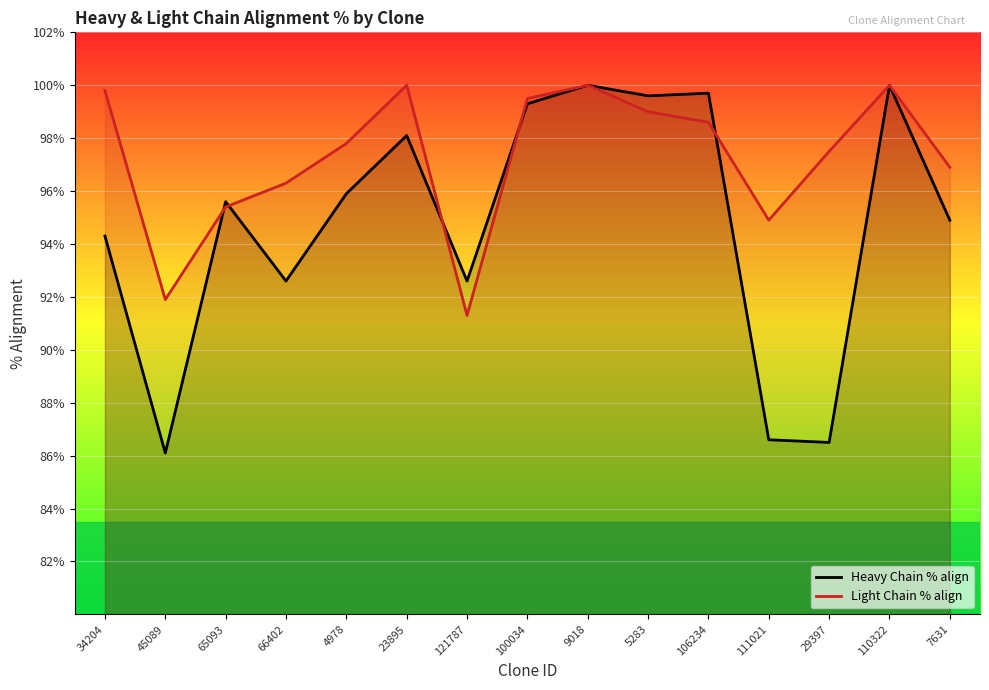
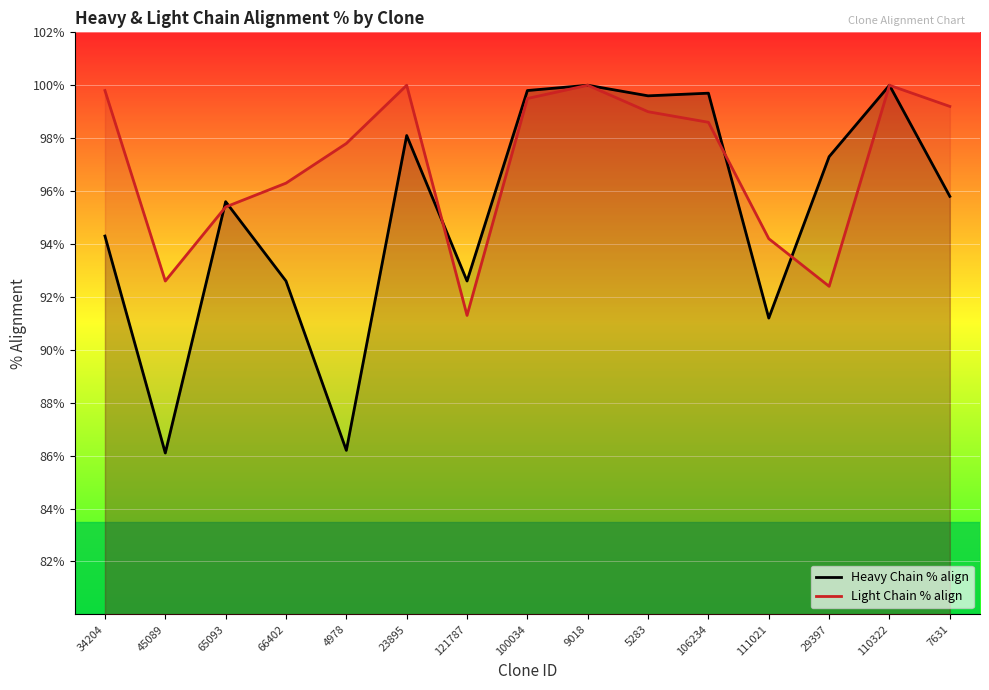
  {
    "Heavy Chain % align": {
      "34204": "94.3%",
      "45089": "86.1%",
      "65093": "95.6%",
      "66402": "92.6%",
-     "4978": "95.9%",
+     "4978": "86.2%",
      "23895": "98.1%",
      "121787": "92.6%",
-     "100034": "99.3%",
+     "100034": "99.8%",
      "5283": "99.6%",
      "106234": "99.7%",
-     "111021": "86.6%",
-     "29397": "86.5%",
-     "7631": "94.9%"
+     "111021": "91.2%",
+     "29397": "97.3%",
+     "7631": "95.8%"
    },
    "Light Chain % align": {
      "34204": "99.8%",
-     "45089": "91.9%",
+     "45089": "92.6%",
      "65093": "95.4%",
      "66402": "96.3%",
      "4978": "97.8%",
      "23895": "100.0%",
      "121787": "91.3%",
      "100034": "99.5%",
      "5283": "99.0%",
      "106234": "98.6%",
-     "111021": "94.9%",
-     "29397": "97.5%",
-     "7631": "96.9%"
+     "111021": "94.2%",
+     "29397": "92.4%",
+     "7631": "99.2%"
    }
  }
